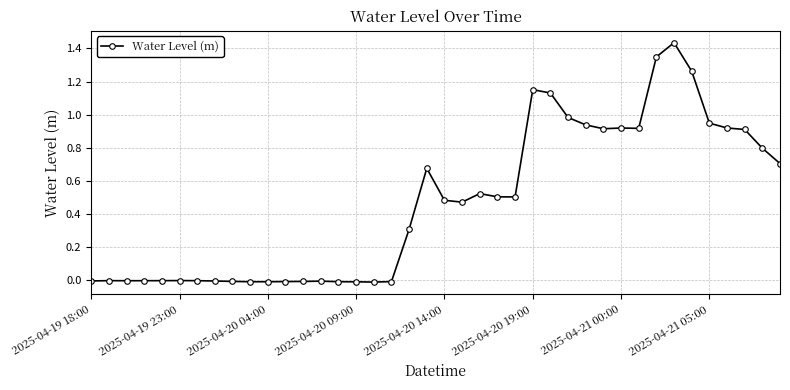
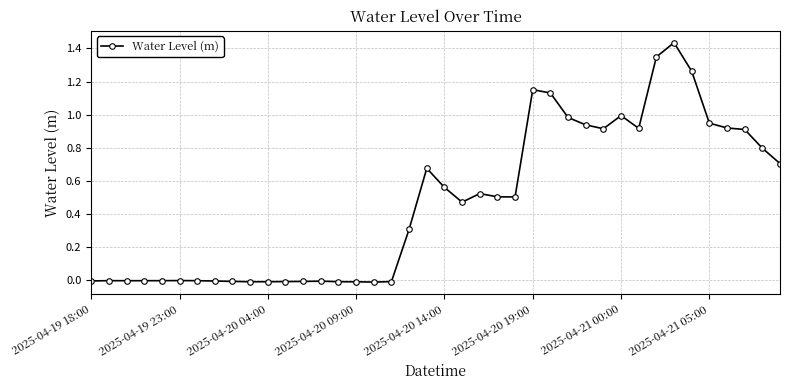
  {
    "2025-04-19 18:00": 0.00,
    "2025-04-19 23:00": 0.00,
    "2025-04-20 04:00": -0.01,
    "2025-04-20 09:00": -0.01,
-   "2025-04-20 14:00": 0.48,
+   "2025-04-20 14:00": 0.56,
    "2025-04-20 19:00": 1.15,
-   "2025-04-21 00:00": 0.92,
+   "2025-04-21 00:00": 0.99,
    "2025-04-21 05:00": 0.95
  }
